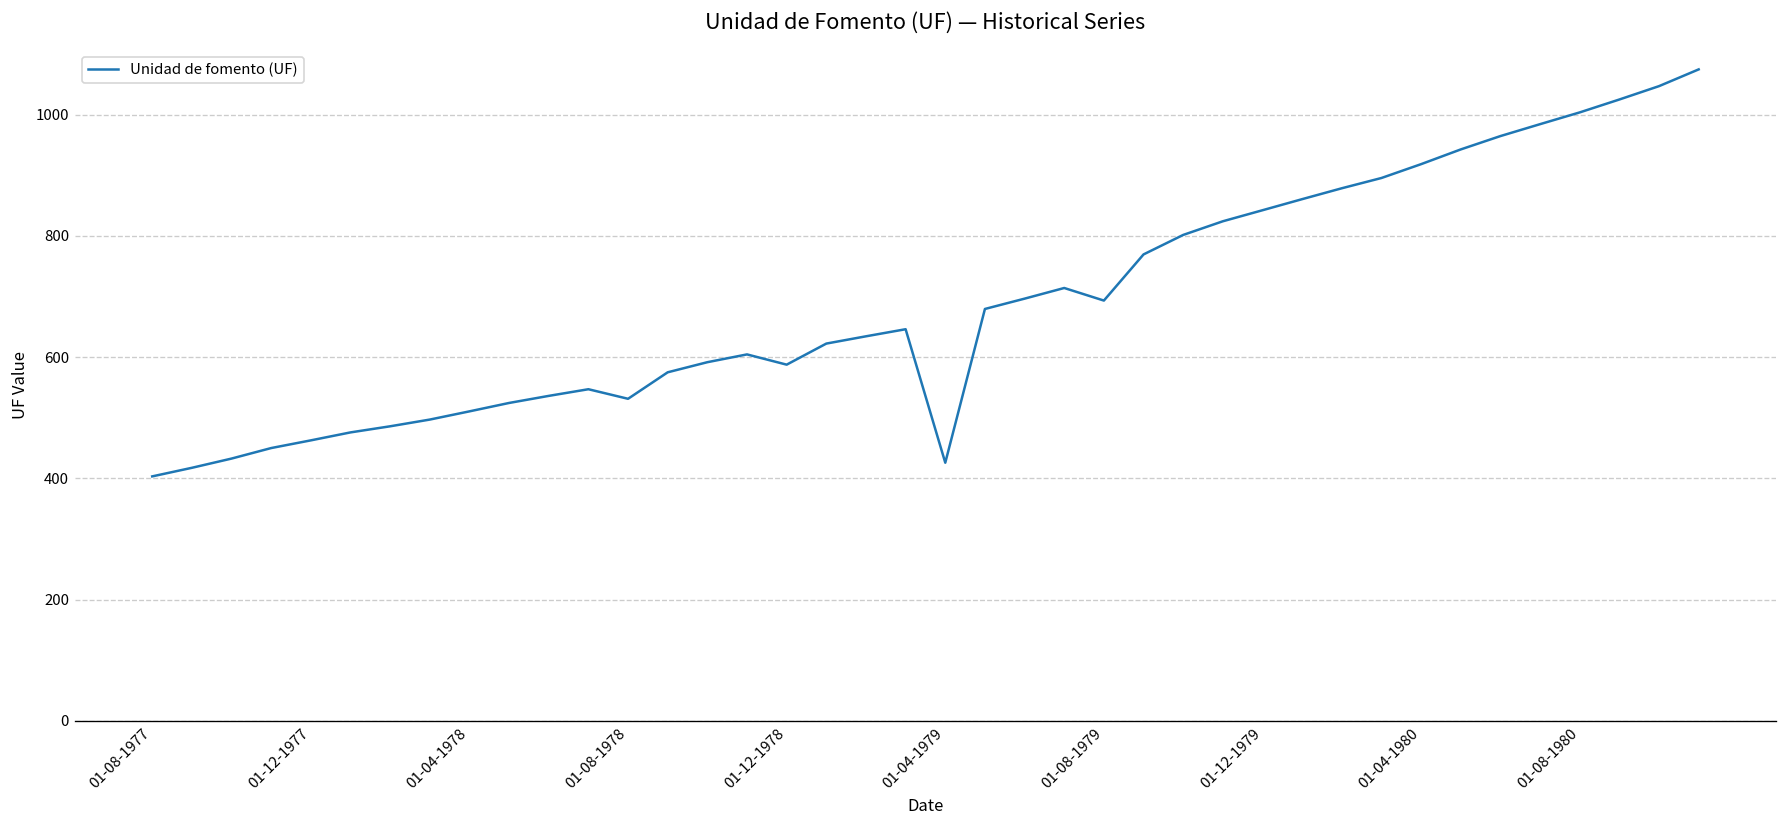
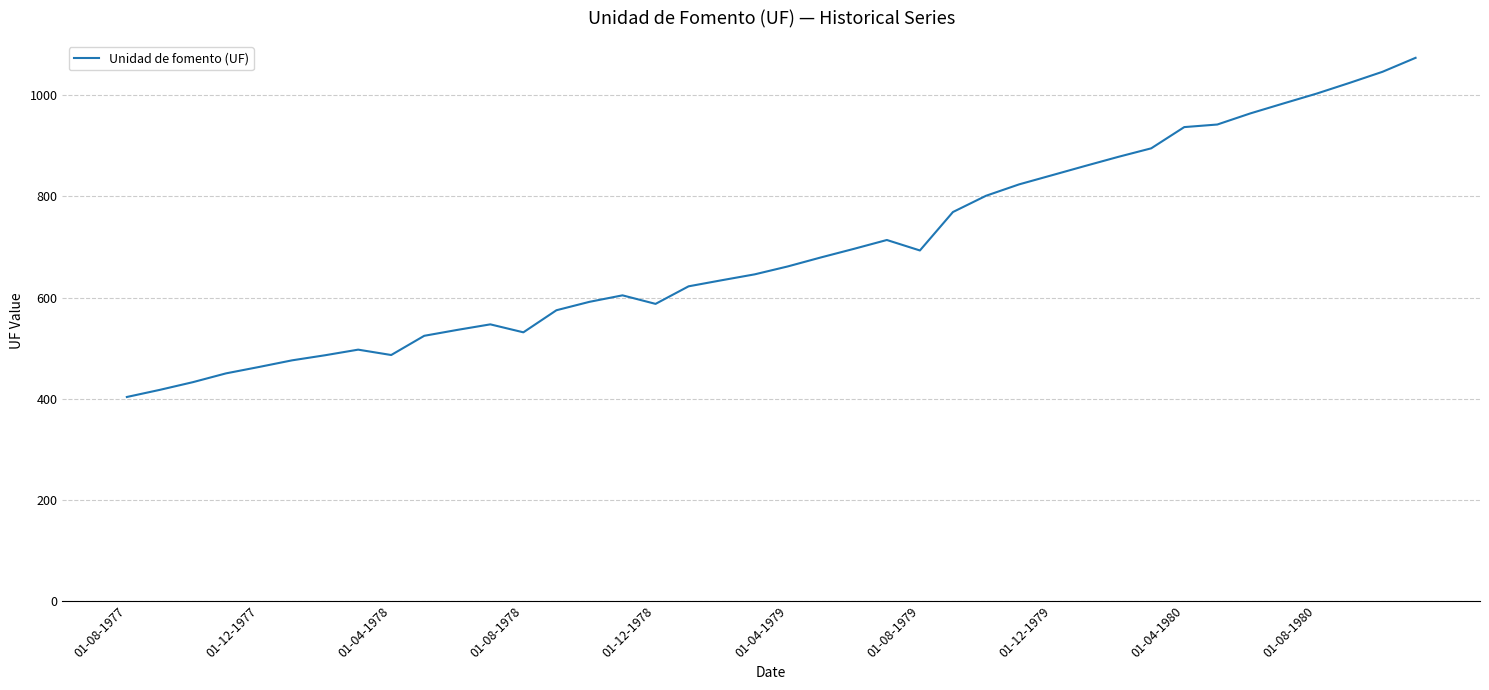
  {
    "01-08-1977": 400,
    "01-12-1977": 460,
-   "01-04-1978": 510,
+   "01-04-1978": 490,
    "01-08-1978": 530,
    "01-12-1978": 590,
-   "01-04-1979": 430,
+   "01-04-1979": 660,
    "01-08-1979": 690,
    "01-12-1979": 840,
-   "01-04-1980": 920,
+   "01-04-1980": 940,
    "01-08-1980": 1000
  }
